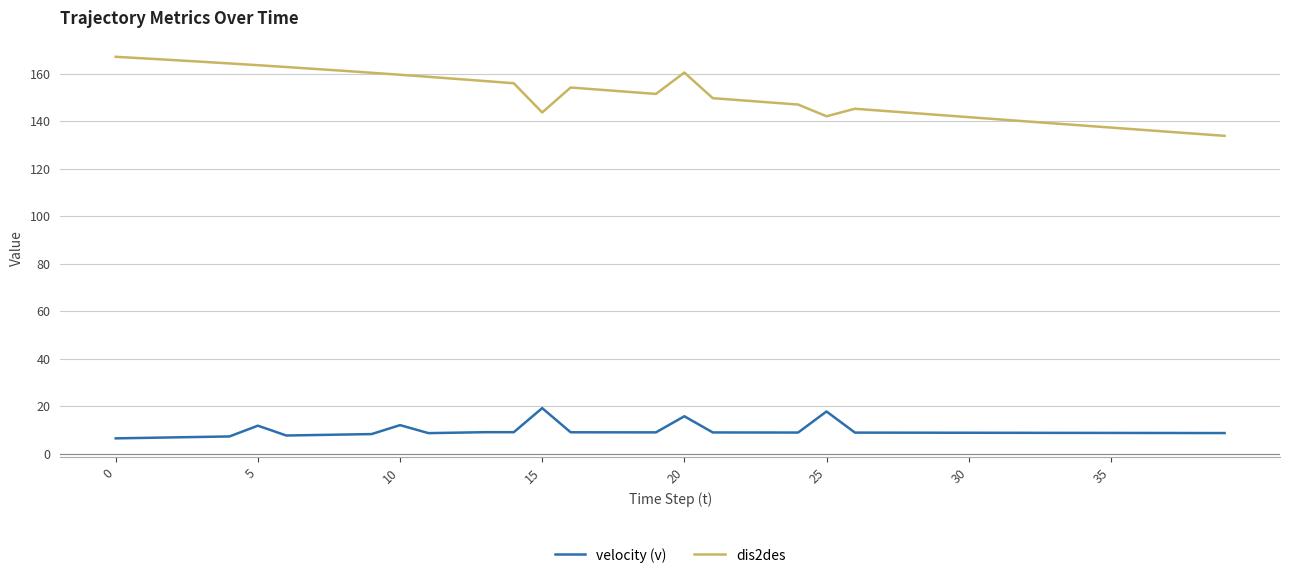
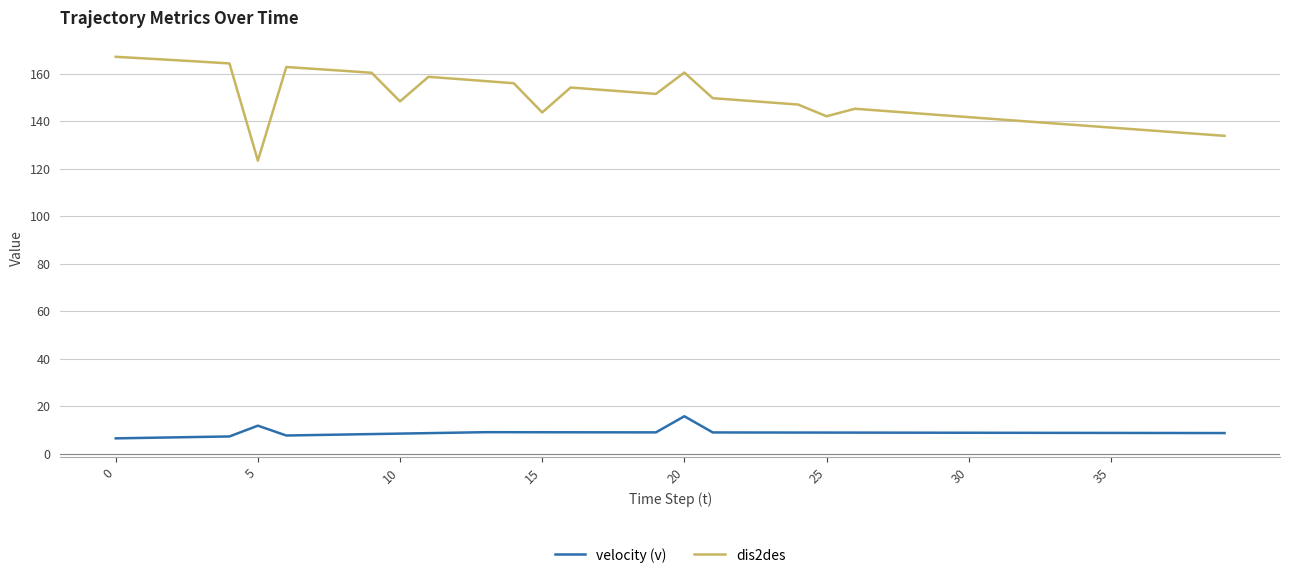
  {
    "velocity (v)": {
      "0": 6,
      "5": 12,
-     "10": 12,
-     "15": 19,
+     "10": 8,
+     "15": 9,
      "20": 16,
-     "25": 18,
+     "25": 9,
      "30": 9,
      "35": 9
    },
    "dis2des": {
      "0": 167,
-     "5": 164,
-     "10": 160,
+     "5": 123,
+     "10": 148,
      "15": 144,
      "20": 161,
      "25": 142,
      "30": 142,
      "35": 137
    }
  }
